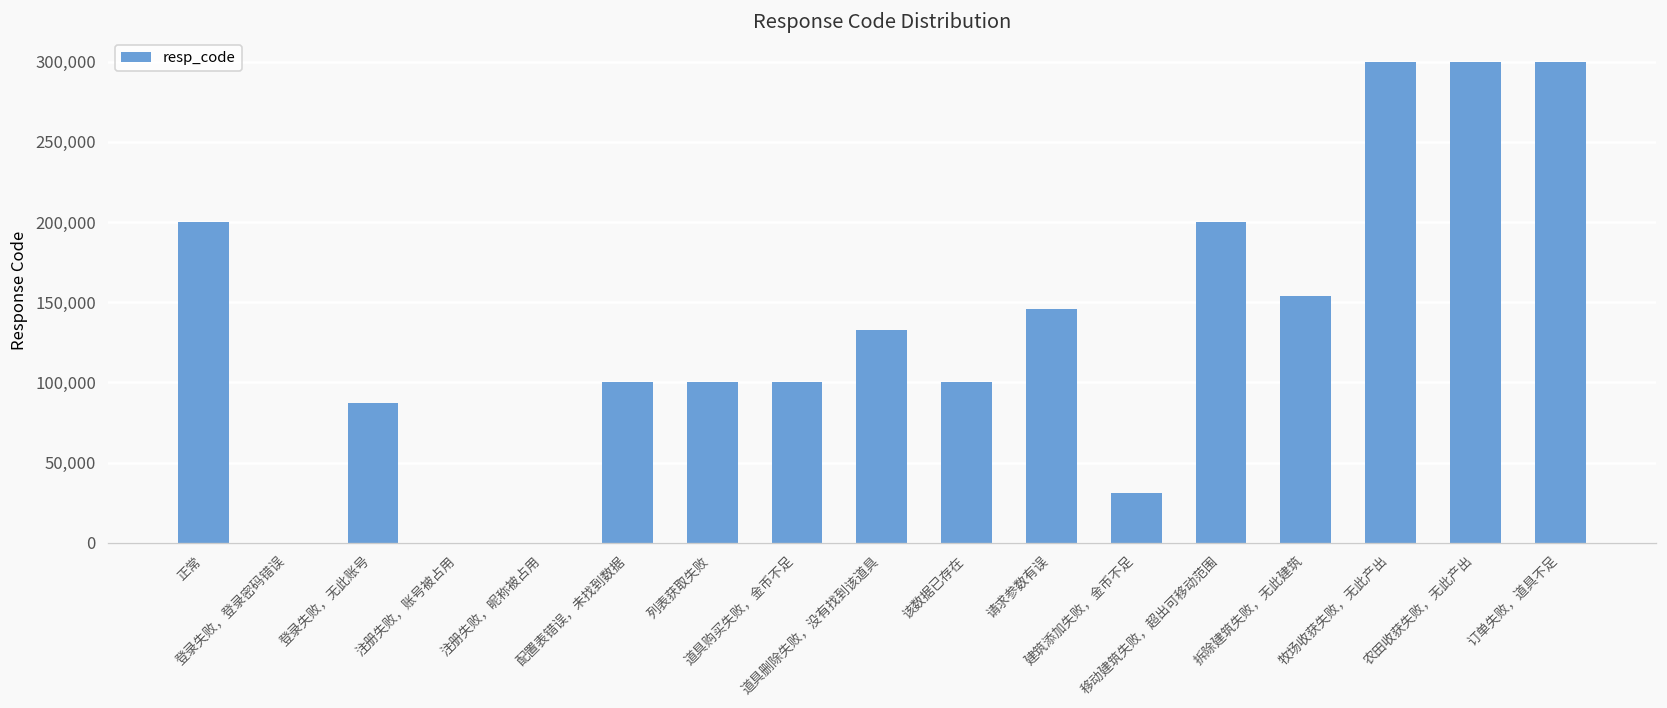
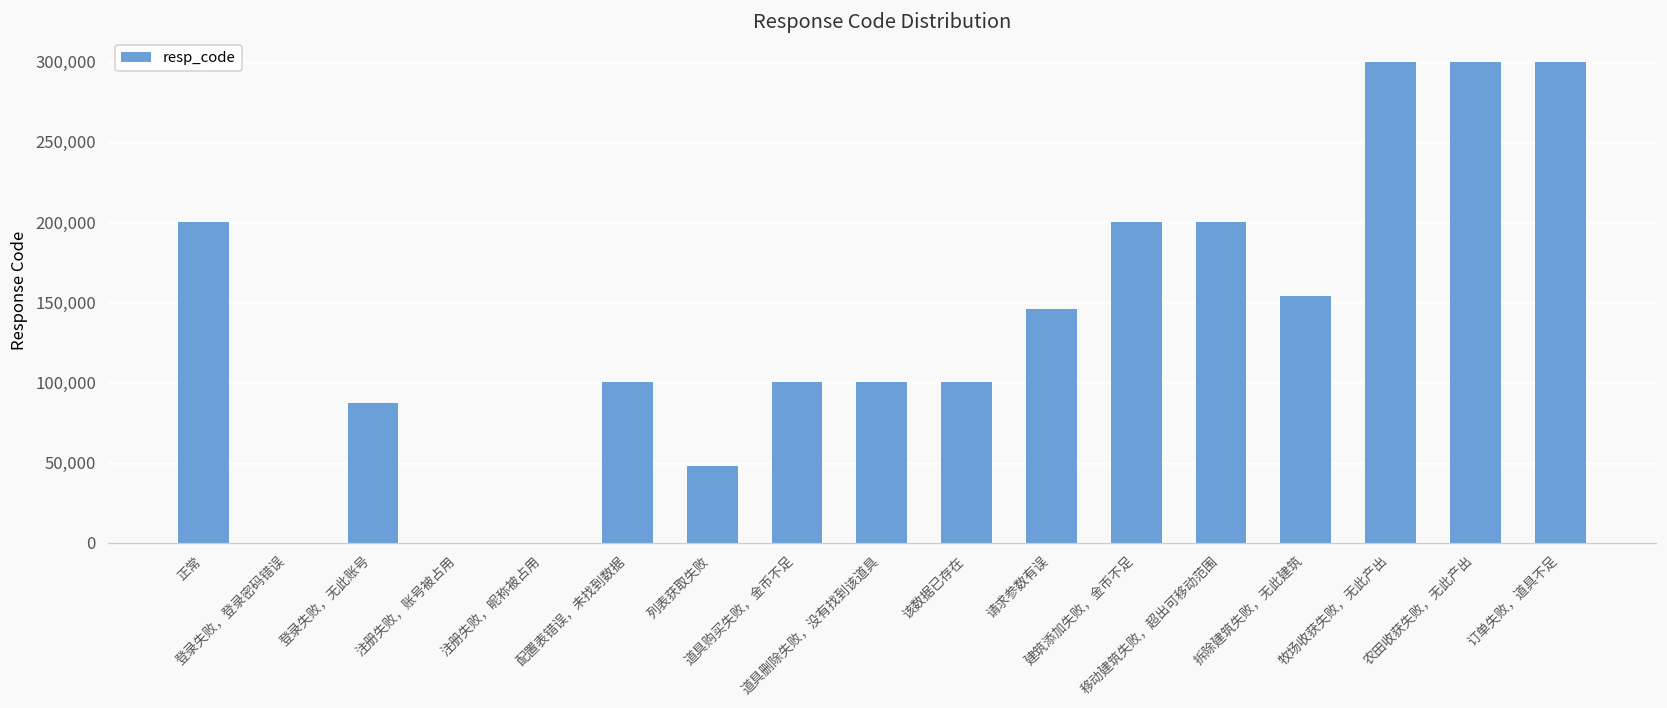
  {
    "正常": "200,000",
    "登录失败，无此账号": "87,000",
    "配置表错误，未找到数据": "100,000",
-   "列表获取失败": "100,000",
+   "列表获取失败": "48,000",
    "道具购买失败，金币不足": "100,000",
-   "道具删除失败，没有找到该道具": "133,000",
+   "道具删除失败，没有找到该道具": "100,000",
    "该数据已存在": "100,000",
    "请求参数有误": "146,000",
-   "建筑添加失败，金币不足": "31,000",
+   "建筑添加失败，金币不足": "200,000",
    "移动建筑失败，超出可移动范围": "200,000",
    "拆除建筑失败，无此建筑": "154,000",
    "牧场收获失败，无此产出": "300,000",
    "农田收获失败，无此产出": "300,000",
    "订单失败，道具不足": "300,000"
  }
